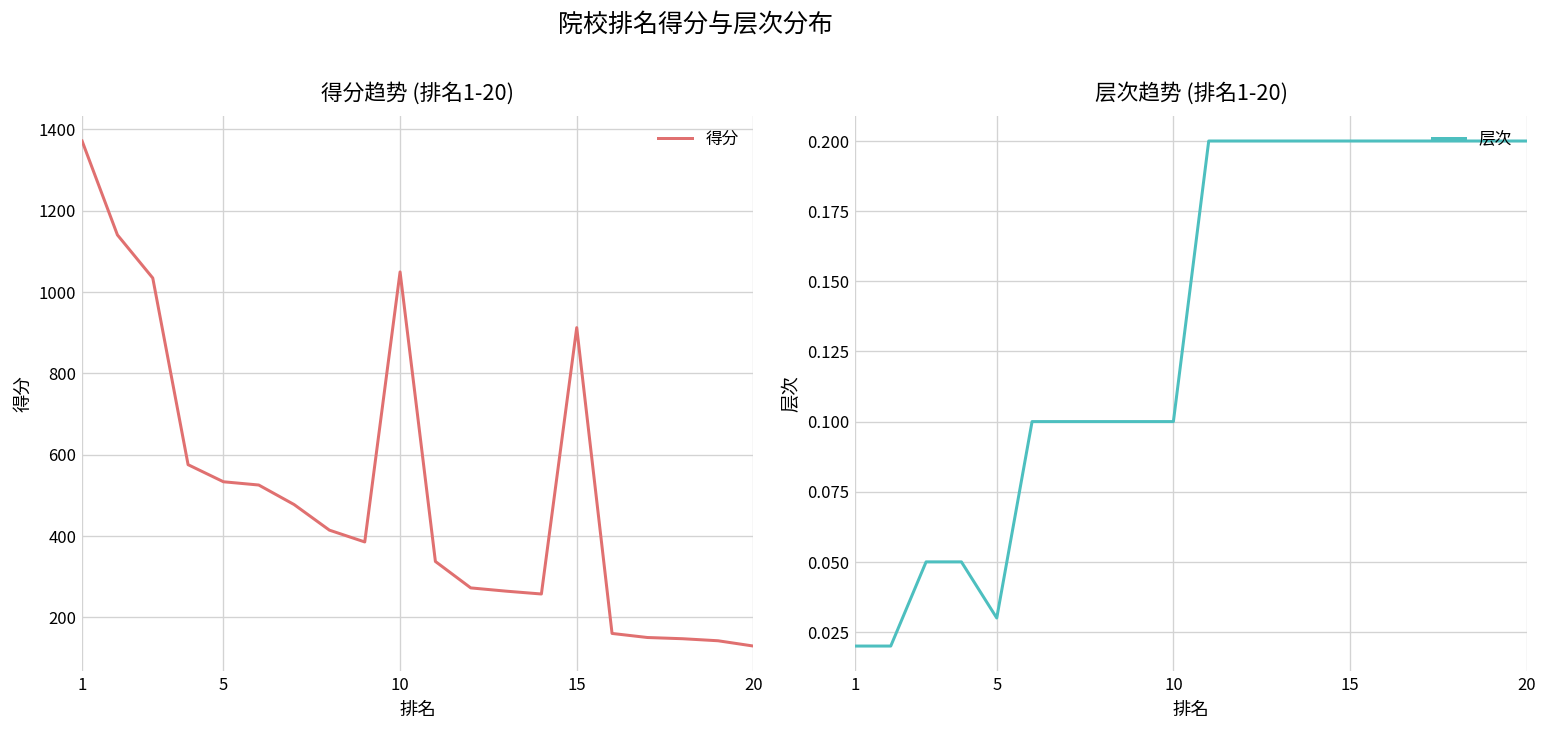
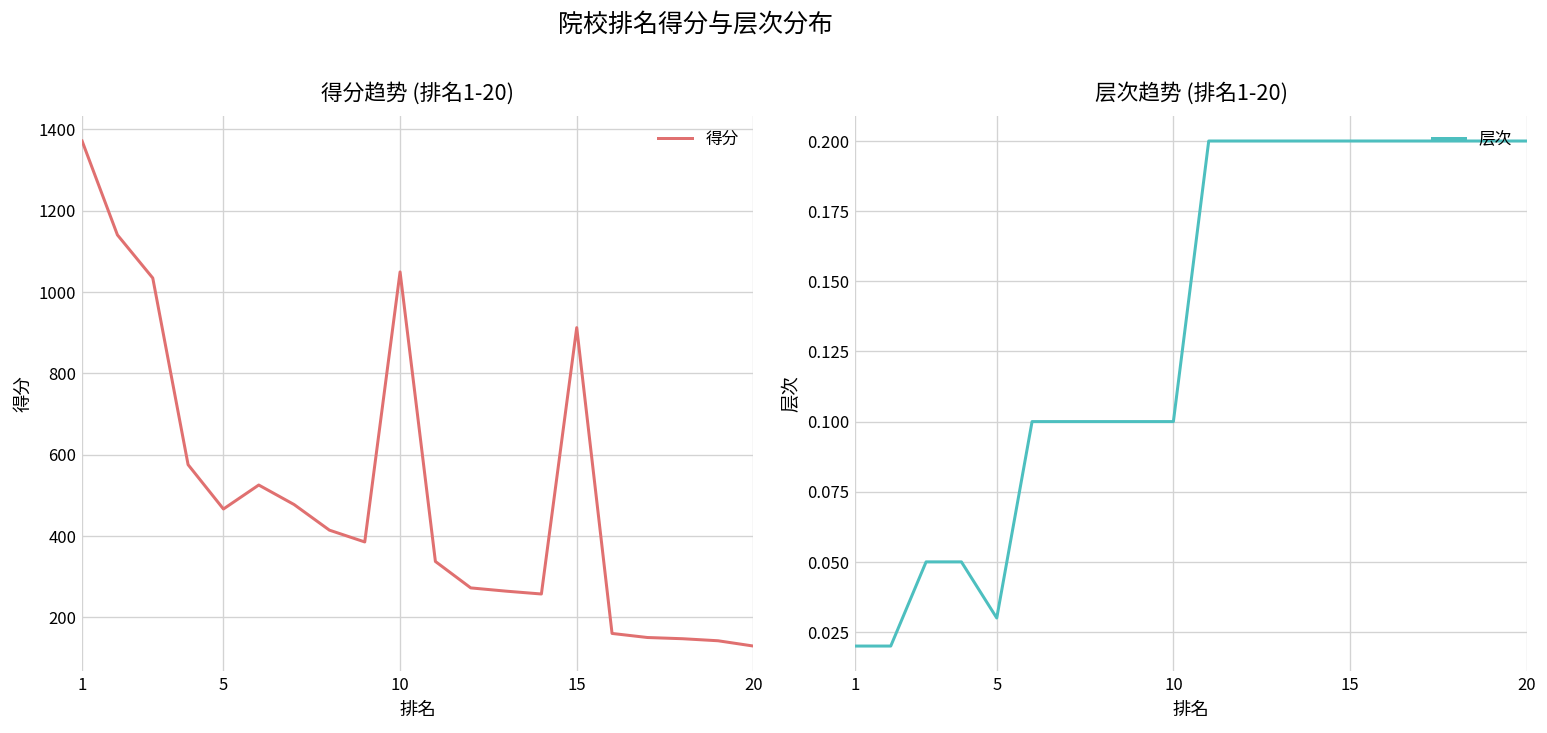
  {
    "得分趋势 (排名1-20)": {
      "1": 1370,
-     "5": 530,
+     "5": 470,
      "10": 1050,
      "15": 910,
      "20": 130
    },
    "层次趋势 (排名1-20)": {
      "1": 0.020,
      "5": 0.030,
      "10": 0.100,
      "15": 0.200,
      "20": 0.200
    }
  }
